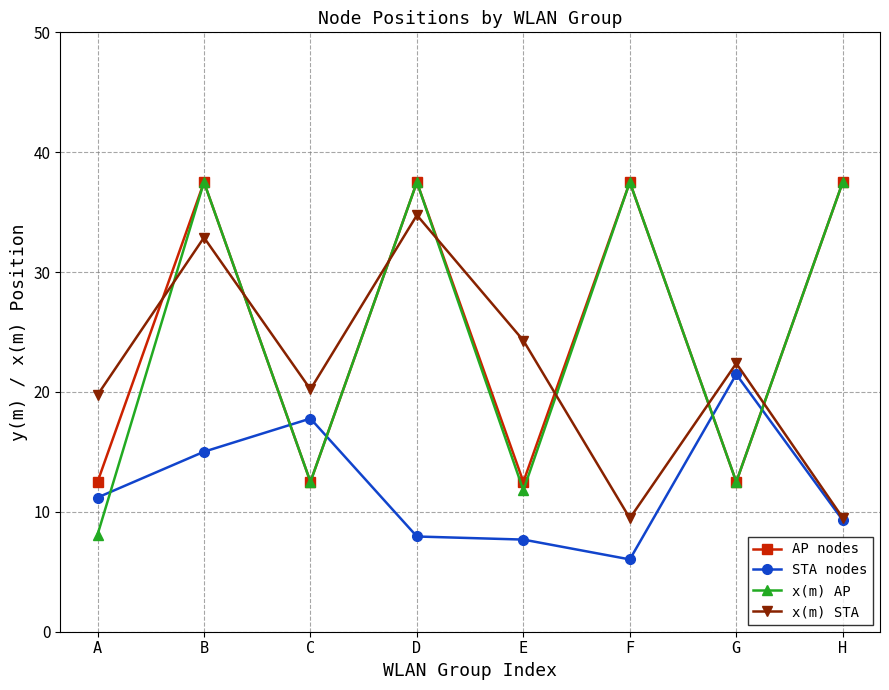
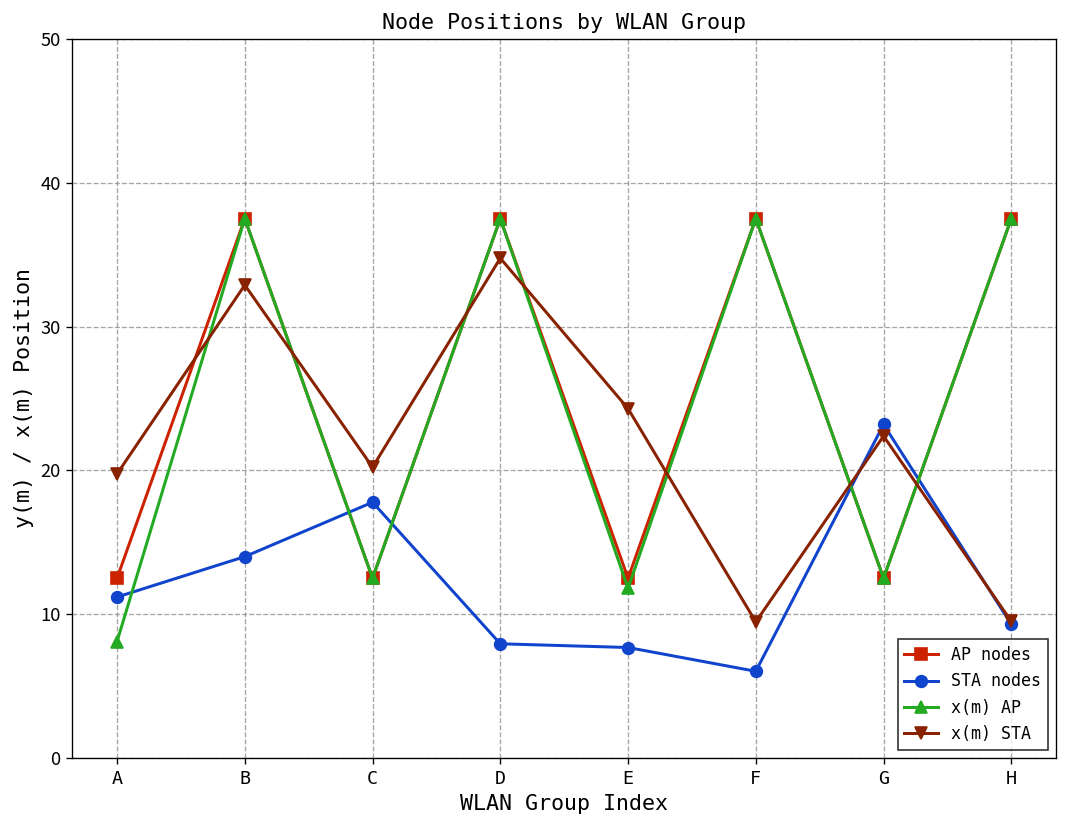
  {
    "AP nodes": {
      "A": 12.5,
      "E": 12.5
    },
    "STA nodes": {
      "A": 11.2,
-     "B": 15.0,
+     "B": 14.0,
      "C": 17.8,
      "D": 7.9,
      "E": 7.7,
      "F": 6.0,
-     "G": 21.5
+     "G": 23.2
    },
    "x(m) AP": {
      "A": 8.1,
      "E": 11.8
    },
    "x(m) STA": {
      "A": 19.8,
      "B": 32.9,
      "C": 20.2,
      "D": 34.7,
      "E": 24.3,
      "F": 9.5,
      "G": 22.4
    }
  }
